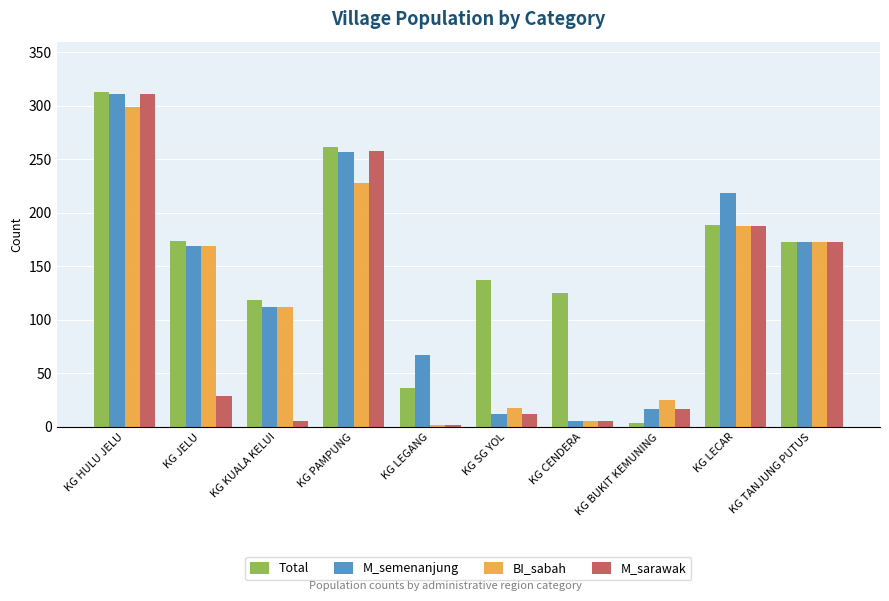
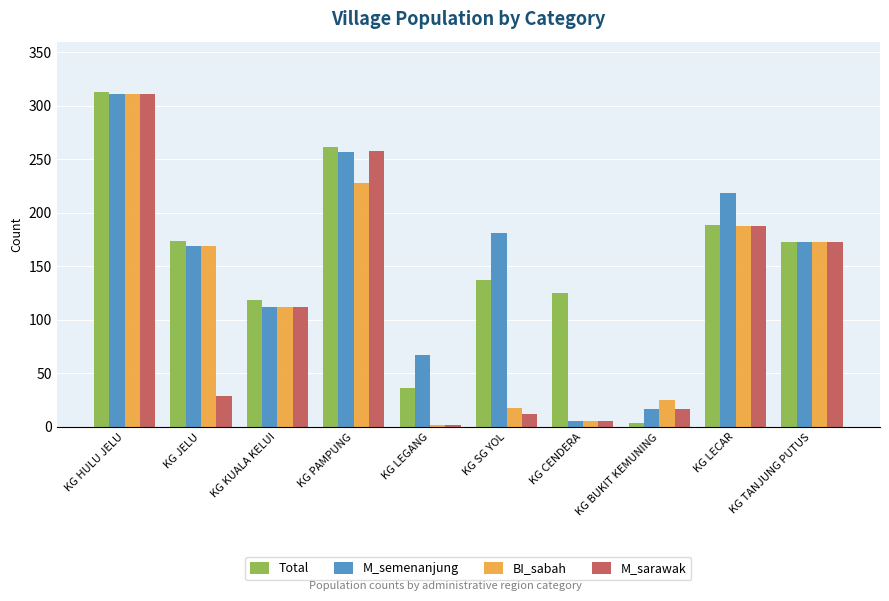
  {
    "Total": {
      "KG HULU JELU": 313,
      "KG JELU": 174,
      "KG KUALA KELUI": 119,
      "KG PAMPUNG": 262,
      "KG LEGANG": 36,
      "KG SG YOL": 137,
      "KG CENDERA": 125,
      "KG BUKIT KEMUNING": 4,
      "KG LECAR": 189,
      "KG TANJUNG PUTUS": 173
    },
    "M_semenanjung": {
      "KG HULU JELU": 311,
      "KG JELU": 169,
      "KG KUALA KELUI": 112,
      "KG PAMPUNG": 257,
      "KG LEGANG": 67,
-     "KG SG YOL": 12,
+     "KG SG YOL": 181,
      "KG CENDERA": 6,
      "KG BUKIT KEMUNING": 17,
      "KG LECAR": 219,
      "KG TANJUNG PUTUS": 173
    },
    "BI_sabah": {
-     "KG HULU JELU": 299,
+     "KG HULU JELU": 311,
      "KG JELU": 169,
      "KG KUALA KELUI": 112,
      "KG PAMPUNG": 228,
      "KG SG YOL": 18,
      "KG CENDERA": 6,
      "KG BUKIT KEMUNING": 25,
      "KG LECAR": 188,
      "KG TANJUNG PUTUS": 173
    },
    "M_sarawak": {
      "KG HULU JELU": 311,
      "KG JELU": 29,
-     "KG KUALA KELUI": 6,
+     "KG KUALA KELUI": 112,
      "KG PAMPUNG": 258,
      "KG SG YOL": 12,
      "KG CENDERA": 6,
      "KG BUKIT KEMUNING": 17,
      "KG LECAR": 188,
      "KG TANJUNG PUTUS": 173
    }
  }
